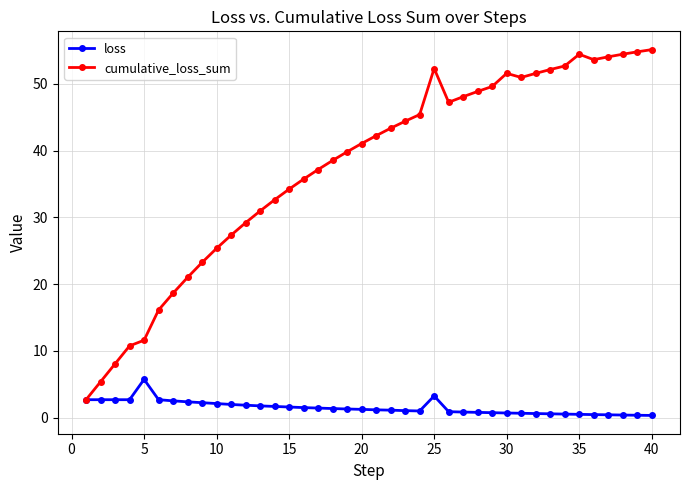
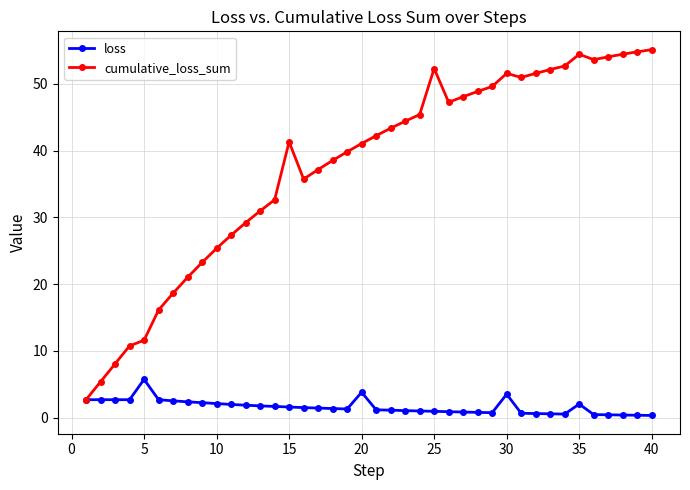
  {
    "loss": {
      "5": 6,
      "10": 2,
      "15": 2,
-     "20": 1,
-     "25": 3,
-     "30": 1,
-     "35": 0,
+     "20": 4,
+     "25": 1,
+     "30": 4,
+     "35": 2,
      "40": 0
    },
    "cumulative_loss_sum": {
      "5": 12,
      "10": 25,
-     "15": 34,
+     "15": 41,
      "20": 41,
      "25": 52,
      "30": 52,
      "35": 54,
      "40": 55
    }
  }
